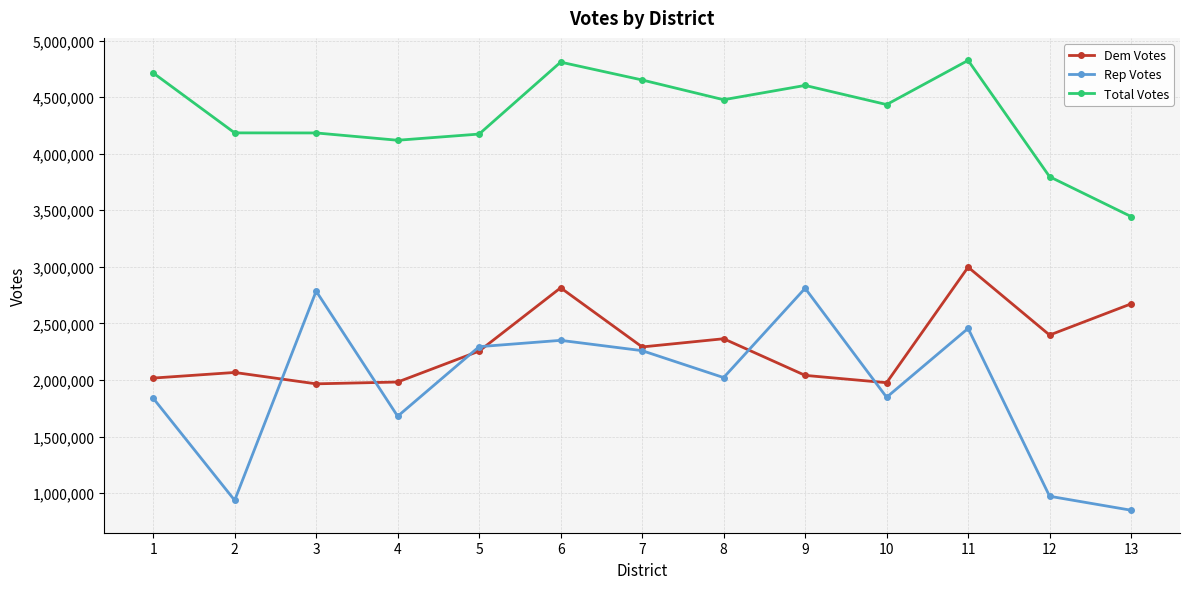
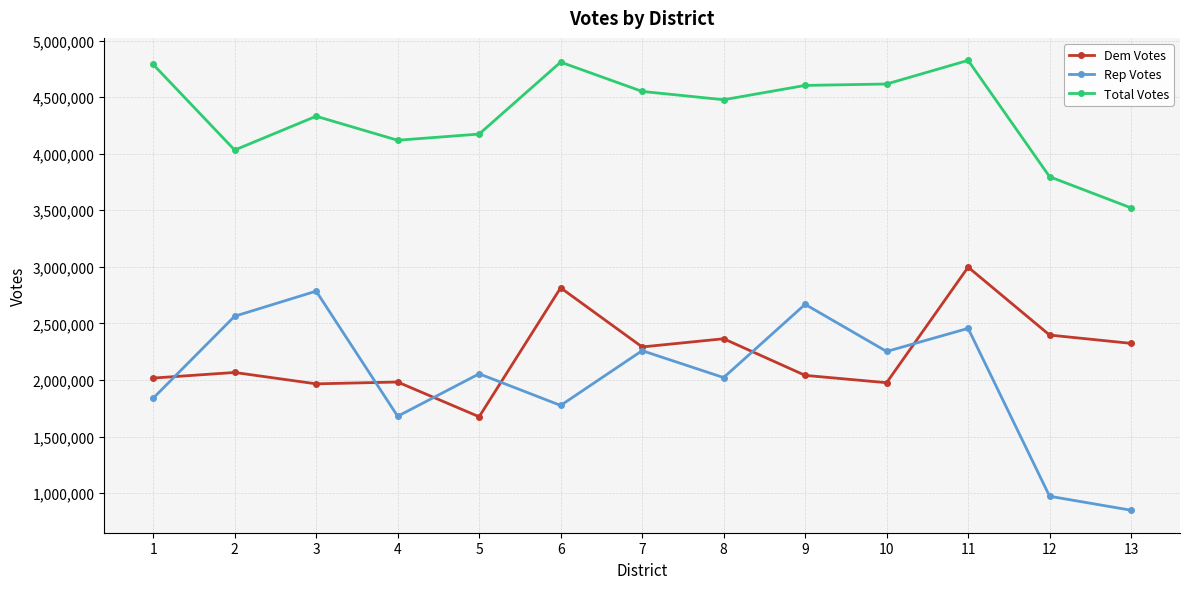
  {
    "Dem Votes": {
      "1": "2,020,000",
      "2": "2,070,000",
      "3": "1,970,000",
      "4": "1,980,000",
-     "5": "2,250,000",
+     "5": "1,670,000",
      "6": "2,810,000",
      "7": "2,290,000",
      "8": "2,360,000",
      "9": "2,040,000",
      "10": "1,980,000",
      "11": "3,000,000",
      "12": "2,400,000",
-     "13": "2,670,000"
+     "13": "2,320,000"
    },
    "Rep Votes": {
      "1": "1,840,000",
-     "2": "940,000",
+     "2": "2,560,000",
      "3": "2,780,000",
      "4": "1,680,000",
-     "5": "2,290,000",
-     "6": "2,350,000",
+     "5": "2,050,000",
+     "6": "1,770,000",
      "7": "2,260,000",
      "8": "2,020,000",
-     "9": "2,810,000",
-     "10": "1,850,000",
+     "9": "2,670,000",
+     "10": "2,250,000",
      "11": "2,460,000",
      "12": "970,000",
      "13": "850,000"
    },
    "Total Votes": {
-     "1": "4,710,000",
-     "2": "4,180,000",
-     "3": "4,180,000",
+     "1": "4,790,000",
+     "2": "4,030,000",
+     "3": "4,330,000",
      "4": "4,120,000",
      "5": "4,170,000",
      "6": "4,810,000",
-     "7": "4,650,000",
+     "7": "4,550,000",
      "8": "4,480,000",
      "9": "4,600,000",
-     "10": "4,430,000",
+     "10": "4,620,000",
      "11": "4,820,000",
      "12": "3,800,000",
-     "13": "3,440,000"
+     "13": "3,520,000"
    }
  }
